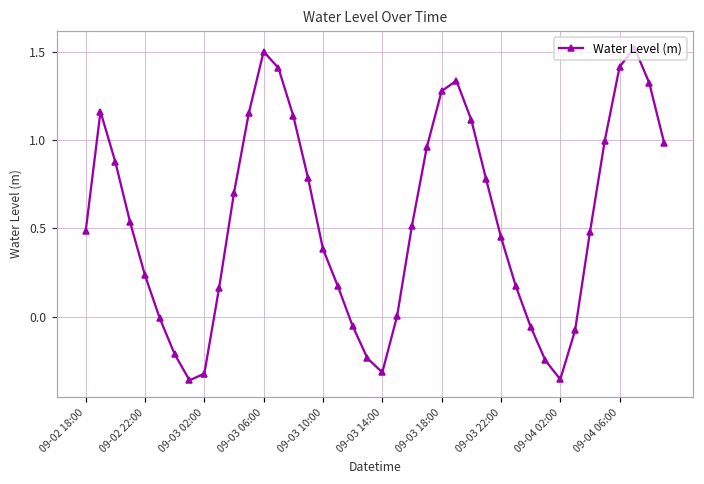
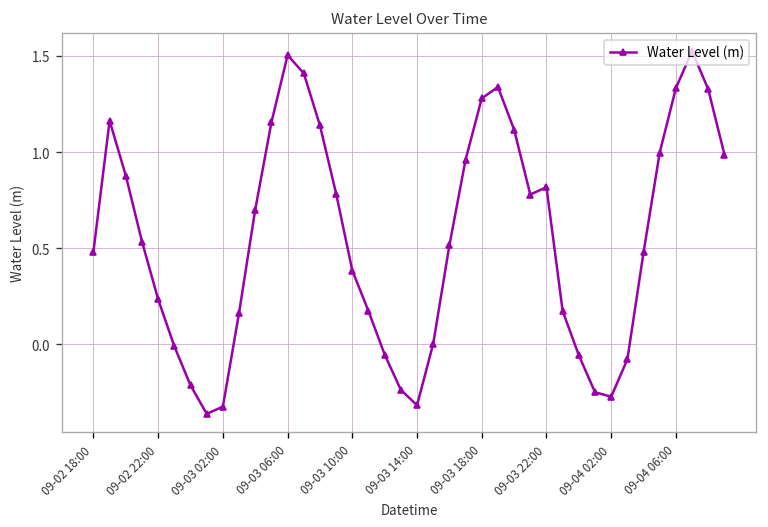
  {
    "09-02 18:00": 0.48,
    "09-02 22:00": 0.23,
    "09-03 02:00": -0.32,
    "09-03 06:00": 1.50,
    "09-03 10:00": 0.38,
    "09-03 14:00": -0.32,
    "09-03 18:00": 1.28,
-   "09-03 22:00": 0.45,
-   "09-04 02:00": -0.36,
-   "09-04 06:00": 1.42
+   "09-03 22:00": 0.82,
+   "09-04 02:00": -0.27,
+   "09-04 06:00": 1.33
  }
